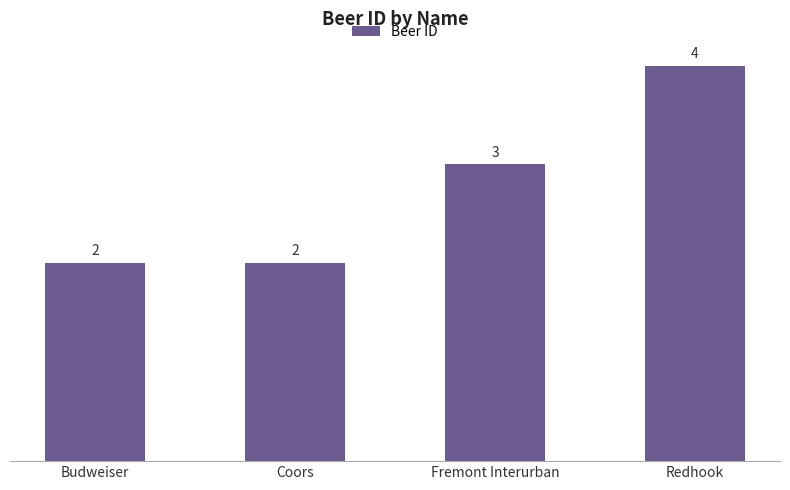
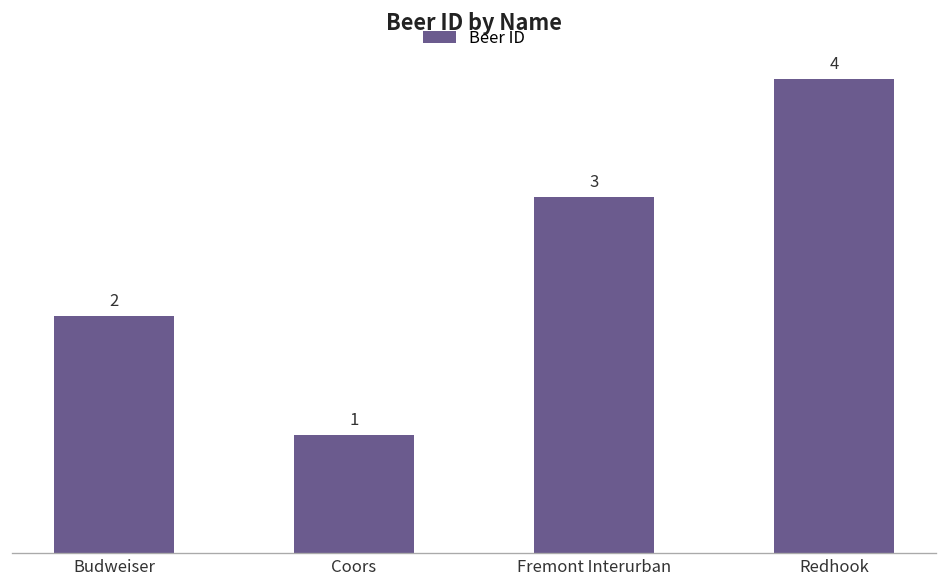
  {
    "Budweiser": 2,
-   "Coors": 2,
+   "Coors": 1,
    "Fremont Interurban": 3,
    "Redhook": 4
  }
